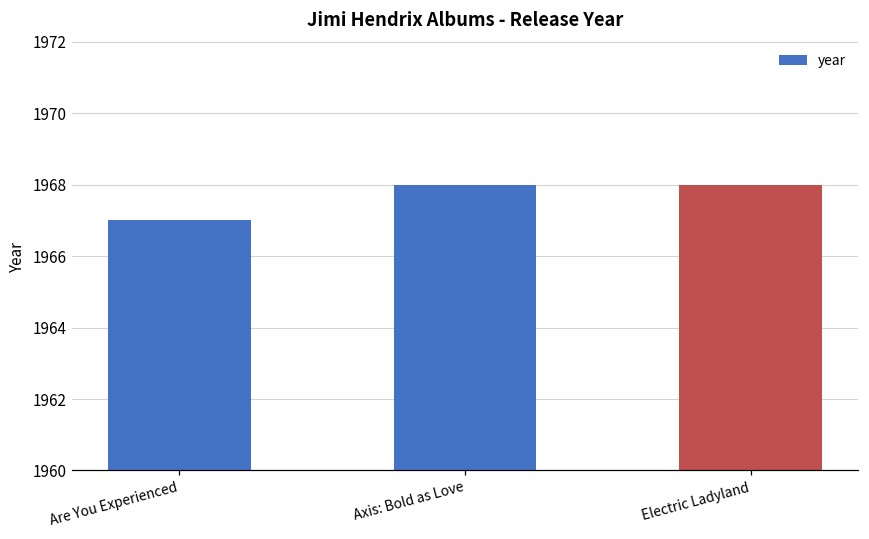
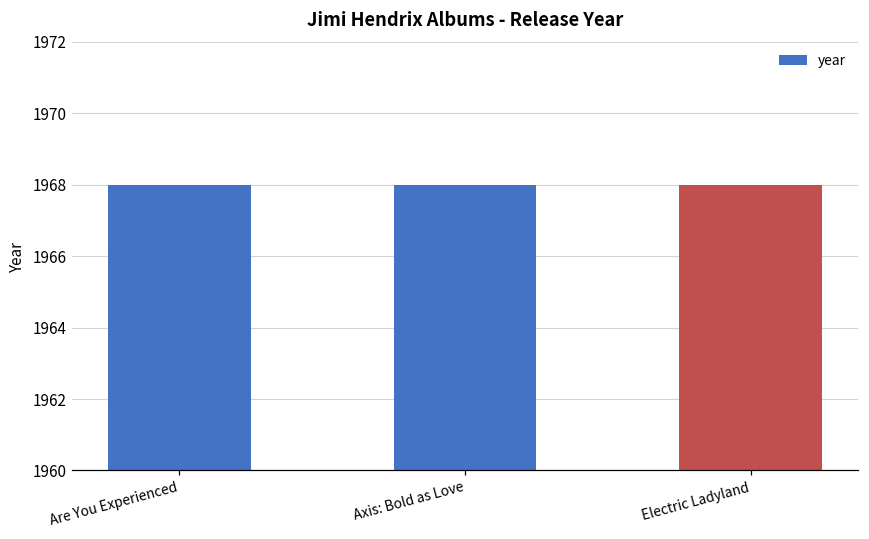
  {
-   "Are You Experienced": 1967,
+   "Are You Experienced": 1968,
    "Axis: Bold as Love": 1968,
    "Electric Ladyland": 1968
  }
